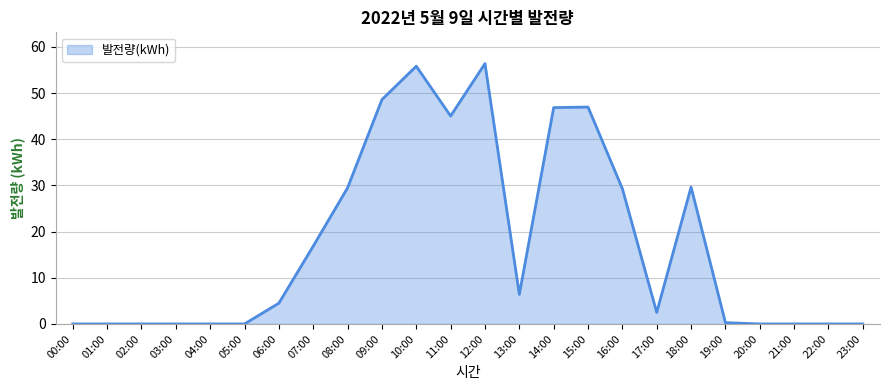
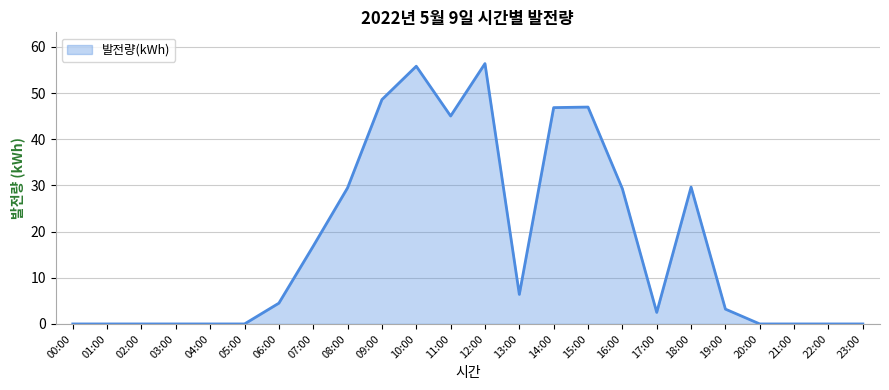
  {
    "00:00": 0,
    "01:00": 0,
    "02:00": 0,
    "03:00": 0,
    "04:00": 0,
    "05:00": 0,
    "06:00": 4,
    "07:00": 17,
    "08:00": 29,
    "09:00": 49,
    "10:00": 56,
    "11:00": 45,
    "12:00": 56,
    "13:00": 6,
    "14:00": 47,
    "15:00": 47,
    "16:00": 29,
    "17:00": 3,
    "18:00": 30,
-   "19:00": 0,
+   "19:00": 3,
    "20:00": 0,
    "21:00": 0,
    "22:00": 0,
    "23:00": 0
  }
